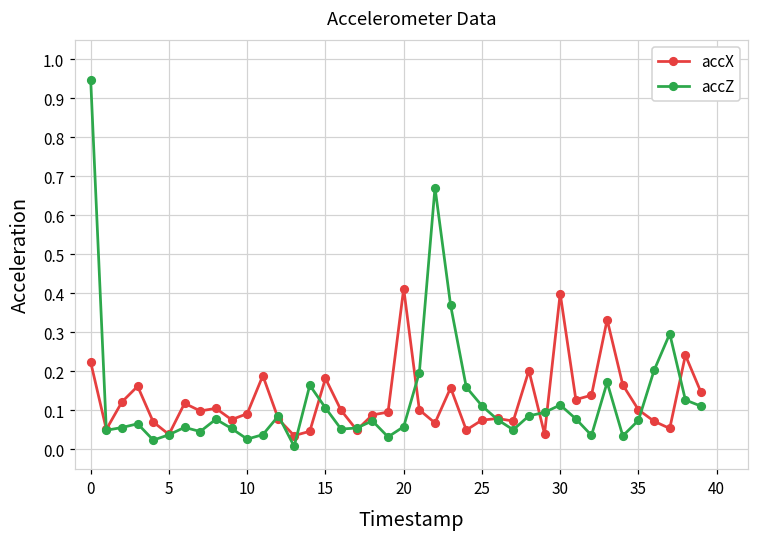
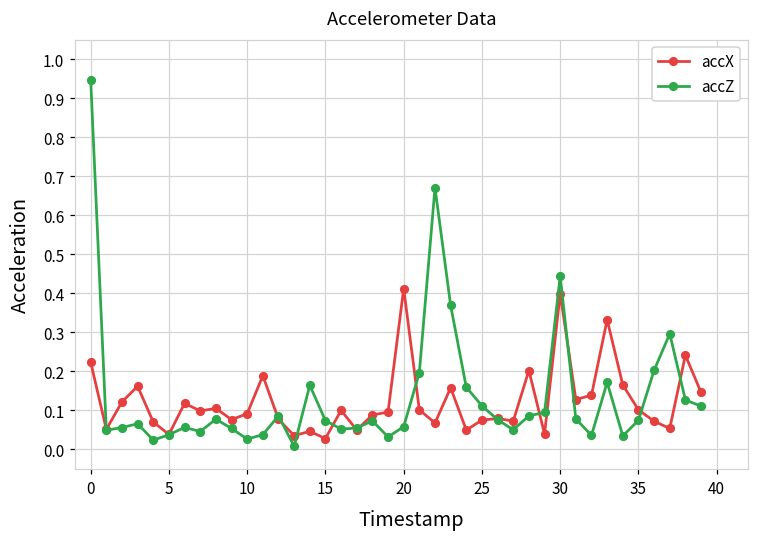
  {
    "accX": {
      "0": 0.22,
      "10": 0.09,
-     "15": 0.18,
+     "15": 0.03,
      "20": 0.41,
      "25": 0.07,
      "30": 0.40,
      "35": 0.10
    },
    "accZ": {
      "0": 0.95,
      "10": 0.03,
-     "15": 0.11,
+     "15": 0.07,
      "20": 0.06,
      "25": 0.11,
-     "30": 0.11,
+     "30": 0.44,
      "35": 0.07
    }
  }
